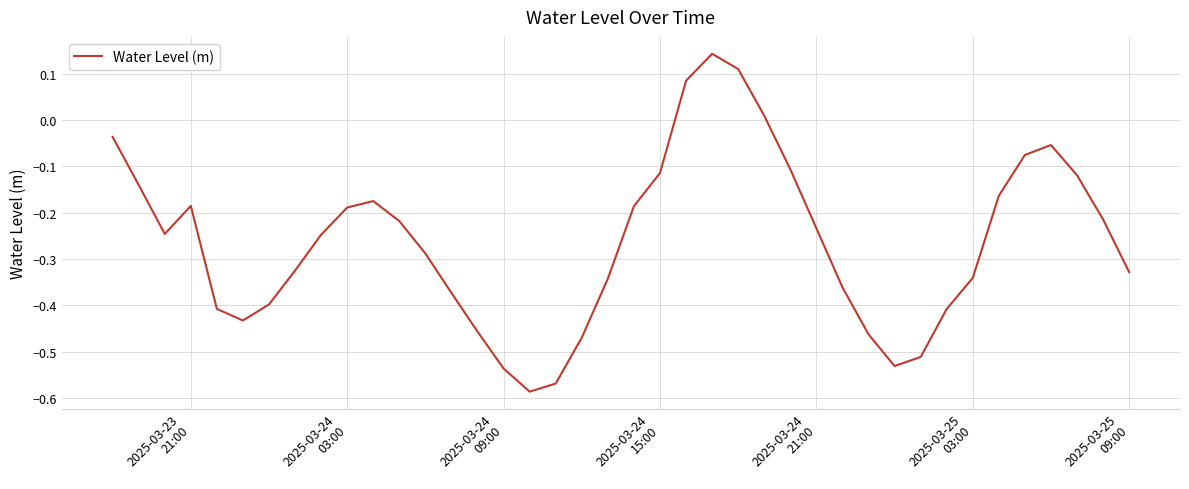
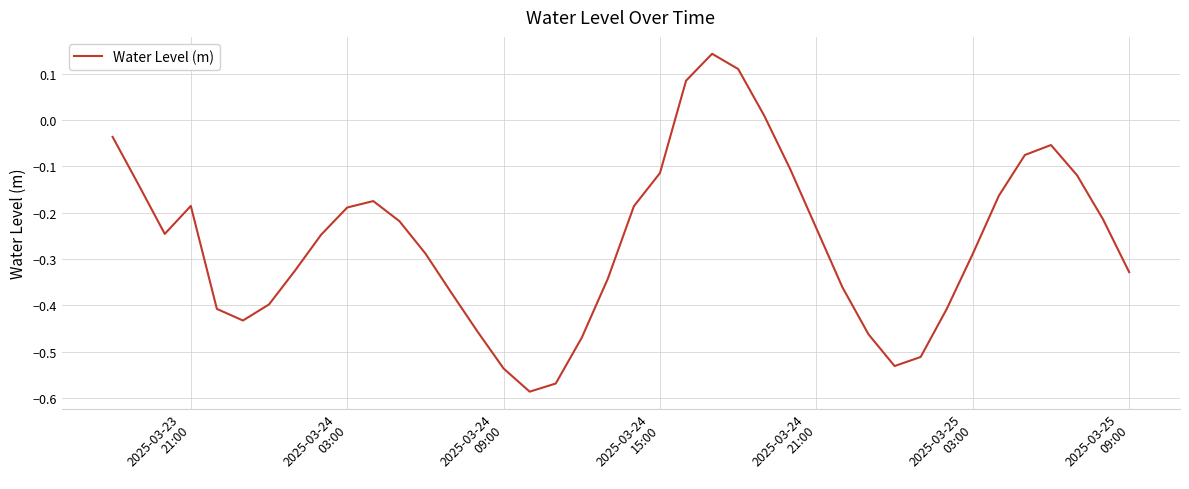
  {
    "2025-03-23 21:00": -0.19,
    "2025-03-24 03:00": -0.19,
    "2025-03-24 09:00": -0.54,
    "2025-03-24 15:00": -0.11,
    "2025-03-24 21:00": -0.23,
-   "2025-03-25 03:00": -0.34,
+   "2025-03-25 03:00": -0.29,
    "2025-03-25 09:00": -0.33
  }
